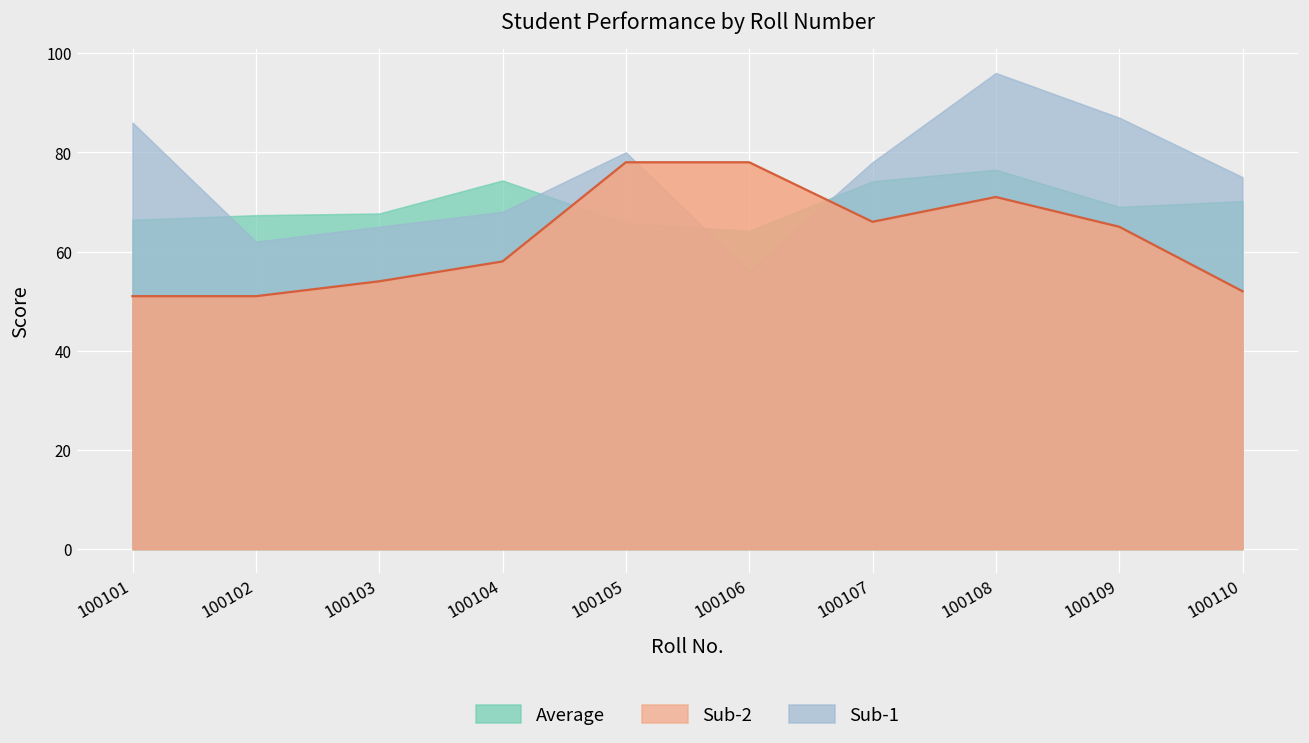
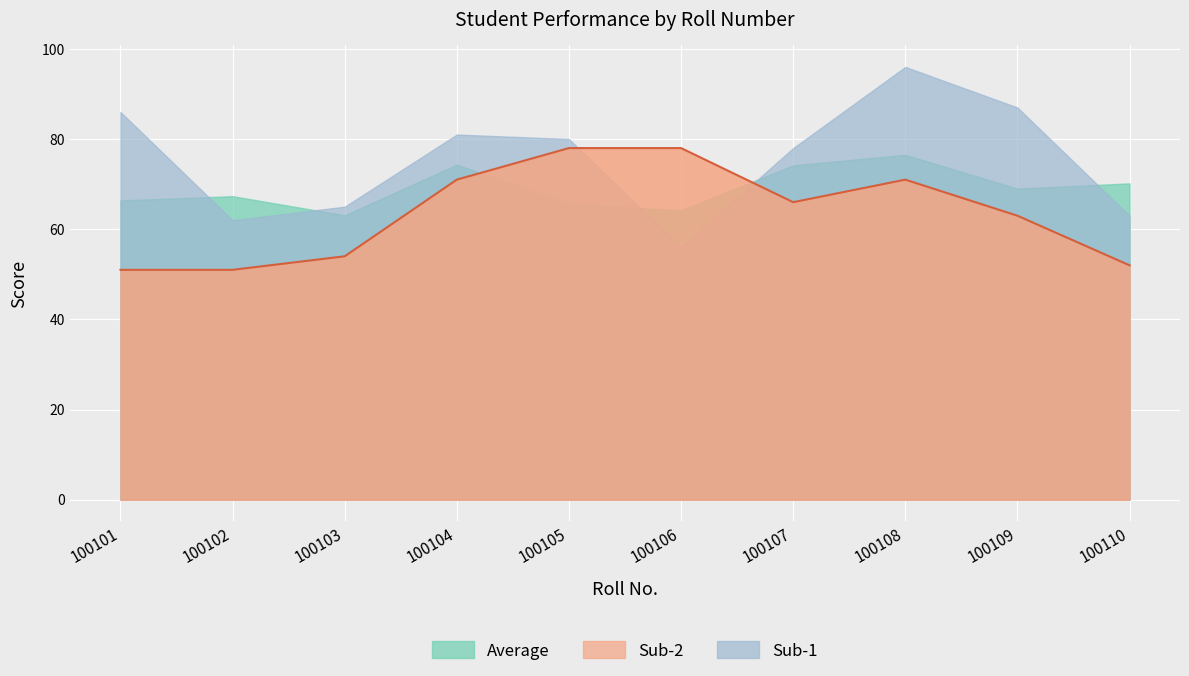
  {
    "Average": {
      "100101": 66,
      "100102": 67,
-     "100103": 68,
+     "100103": 63,
      "100104": 74,
      "100105": 66,
      "100106": 64,
      "100107": 74,
      "100108": 77,
      "100109": 69,
      "100110": 70
    },
    "Sub-1": {
      "100101": 86,
      "100102": 62,
      "100103": 65,
-     "100104": 68,
+     "100104": 81,
      "100105": 80,
      "100106": 56,
      "100107": 78,
      "100108": 96,
      "100109": 87,
-     "100110": 75
+     "100110": 63
    },
    "Sub-2": {
      "100101": 51,
      "100102": 51,
      "100103": 54,
-     "100104": 58,
+     "100104": 71,
      "100105": 78,
      "100106": 78,
      "100107": 66,
      "100108": 71,
-     "100109": 65,
+     "100109": 63,
      "100110": 52
    }
  }
